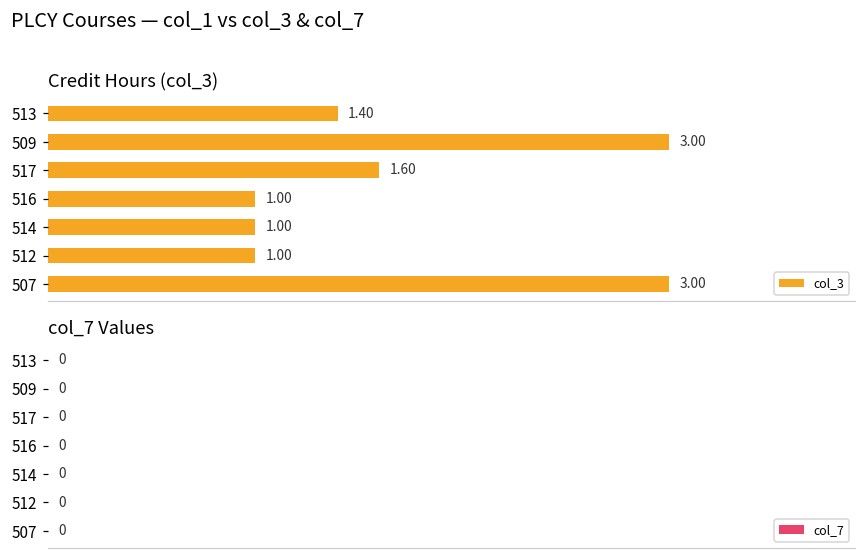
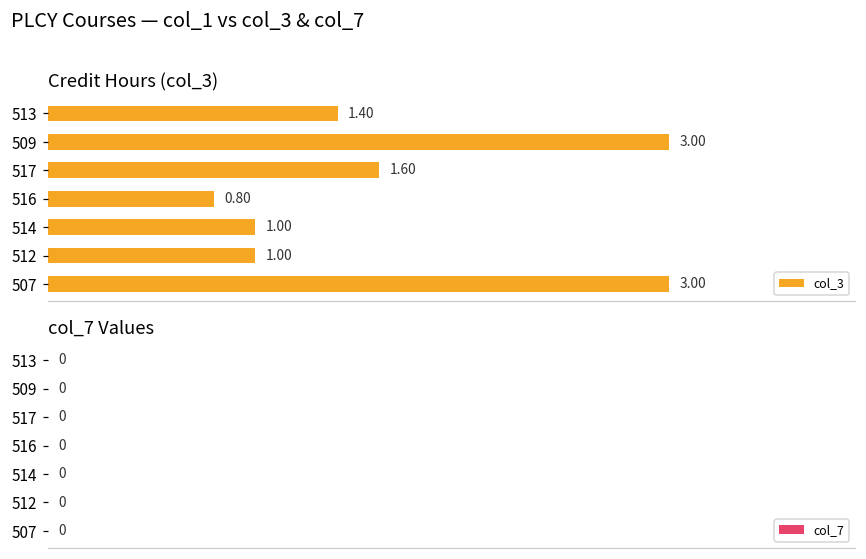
  {
    "Credit Hours (col_3)": {
      "513": 1.40,
      "509": 3.00,
      "517": 1.60,
-     "516": 1.00,
+     "516": 0.80,
      "514": 1.00,
      "512": 1.00,
      "507": 3.00
    },
    "col_7 Values": {
      "513": 0,
      "509": 0,
      "517": 0,
      "516": 0,
      "514": 0,
      "512": 0,
      "507": 0
    }
  }
